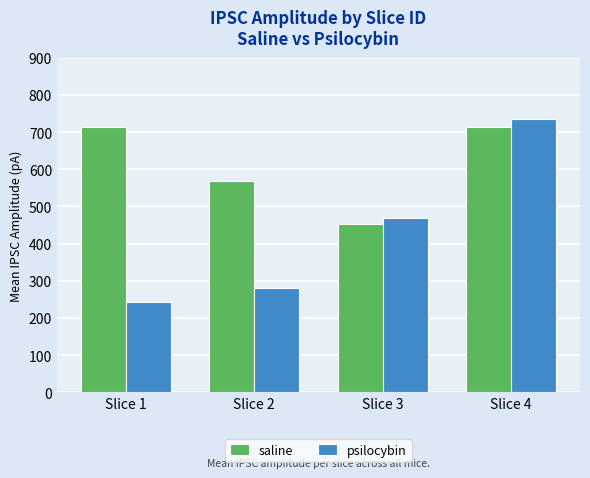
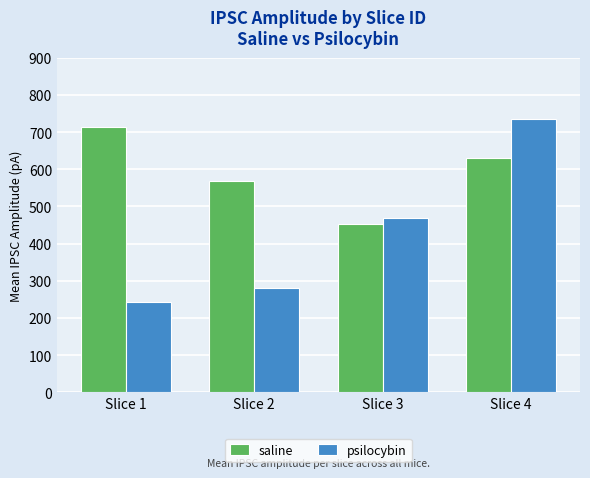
  {
    "saline": {
      "Slice 1": 710,
      "Slice 2": 570,
      "Slice 3": 450,
-     "Slice 4": 710
+     "Slice 4": 630
    },
    "psilocybin": {
      "Slice 1": 240,
      "Slice 2": 280,
      "Slice 3": 470,
      "Slice 4": 740
    }
  }
